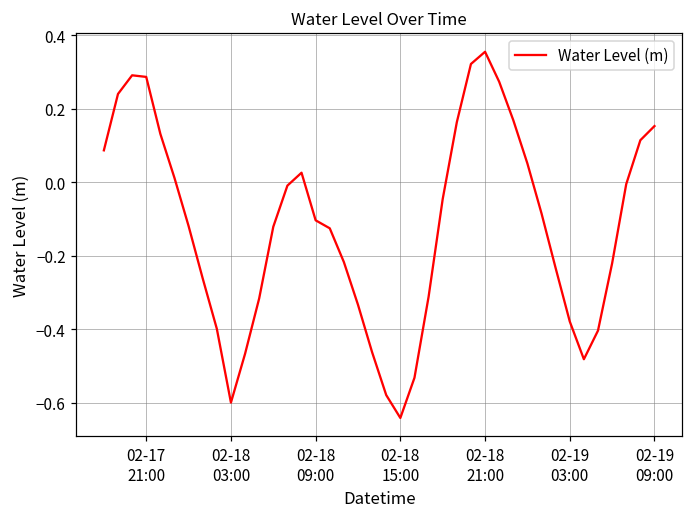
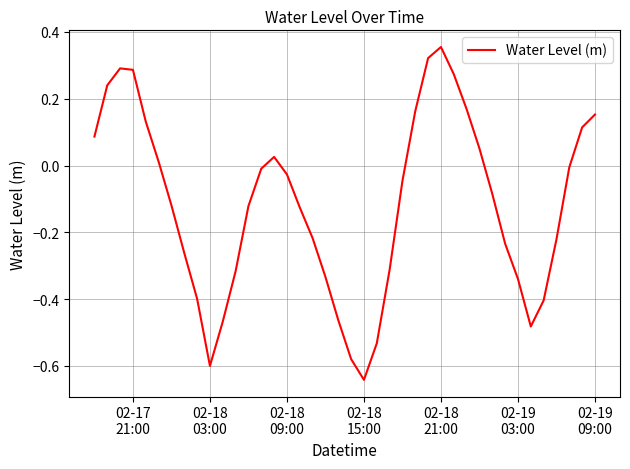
  {
    "02-17 21:00": 0.29,
    "02-18 03:00": -0.60,
-   "02-18 09:00": -0.10,
+   "02-18 09:00": -0.03,
    "02-18 15:00": -0.64,
    "02-18 21:00": 0.36,
-   "02-19 03:00": -0.38,
+   "02-19 03:00": -0.34,
    "02-19 09:00": 0.15
  }
